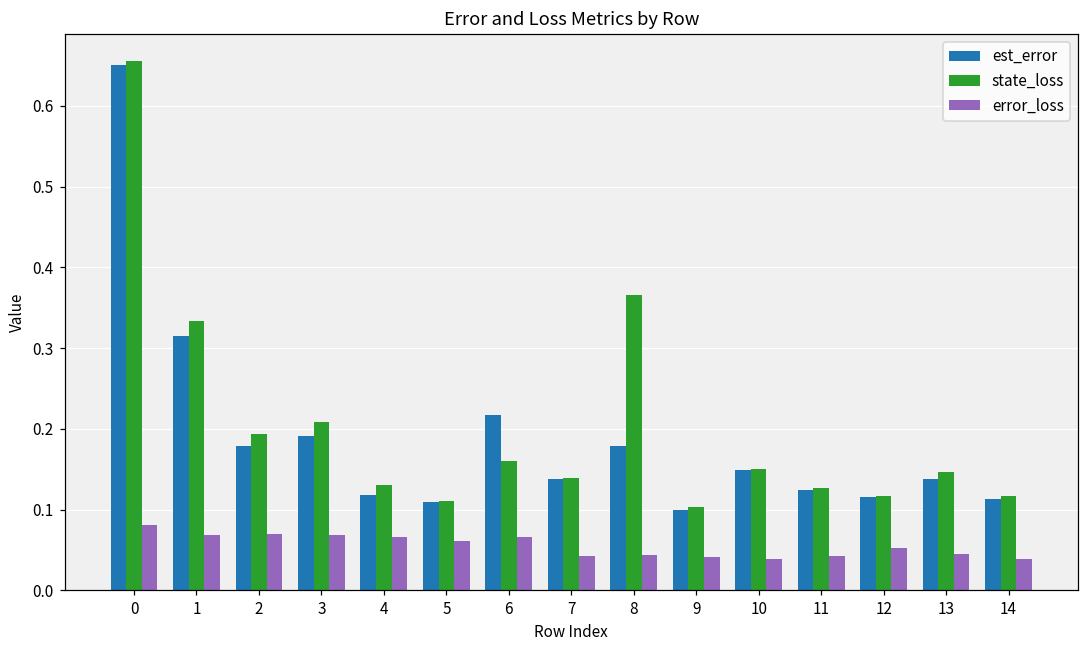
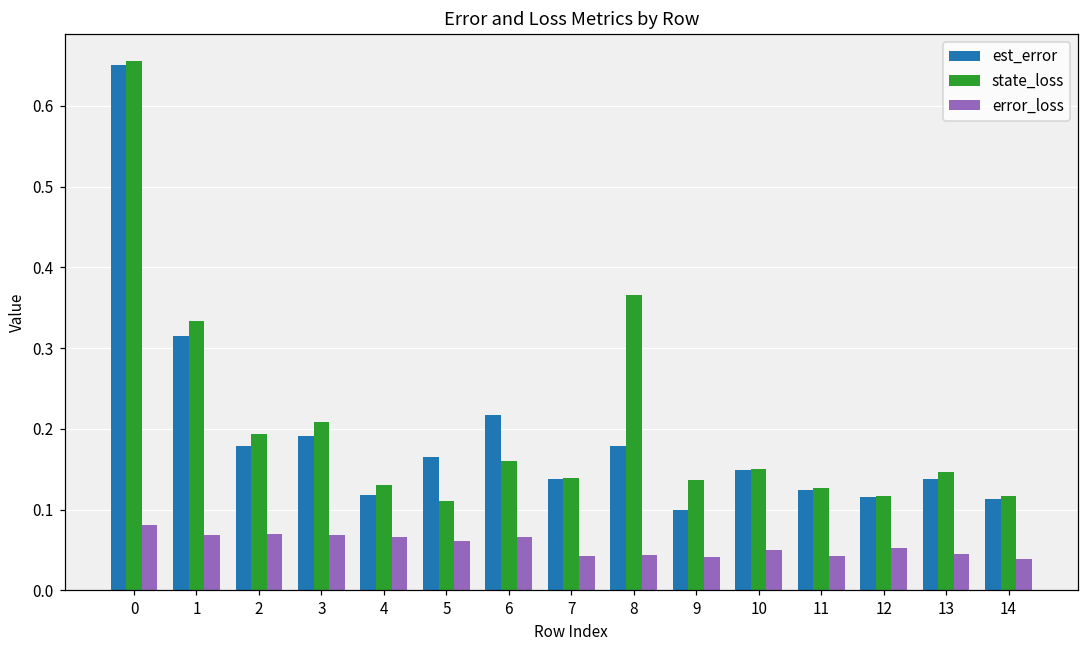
  {
    "est_error": {
      "0": 0.65,
      "1": 0.32,
      "2": 0.18,
      "3": 0.19,
      "4": 0.12,
-     "5": 0.11,
+     "5": 0.17,
      "6": 0.22,
      "7": 0.14,
      "8": 0.18,
      "9": 0.10,
      "10": 0.15,
      "11": 0.12,
      "12": 0.12,
      "13": 0.14,
      "14": 0.11
    },
    "state_loss": {
      "0": 0.66,
      "1": 0.33,
      "2": 0.19,
      "3": 0.21,
      "4": 0.13,
      "5": 0.11,
      "6": 0.16,
      "7": 0.14,
      "8": 0.37,
-     "9": 0.10,
+     "9": 0.14,
      "10": 0.15,
      "11": 0.13,
      "12": 0.12,
      "13": 0.15,
      "14": 0.12
    },
    "error_loss": {
      "0": 0.08,
      "1": 0.07,
      "2": 0.07,
      "3": 0.07,
      "4": 0.07,
      "5": 0.06,
      "6": 0.07,
      "7": 0.04,
      "8": 0.04,
      "9": 0.04,
-     "10": 0.04,
+     "10": 0.05,
      "11": 0.04,
      "12": 0.05,
      "13": 0.05,
      "14": 0.04
    }
  }
